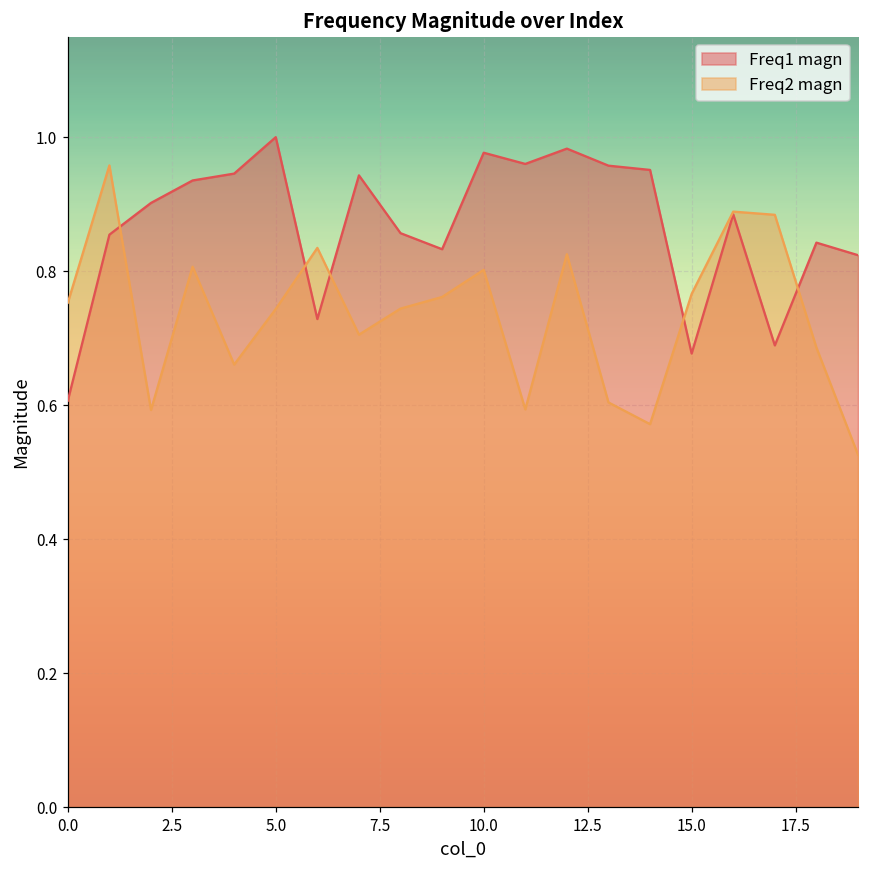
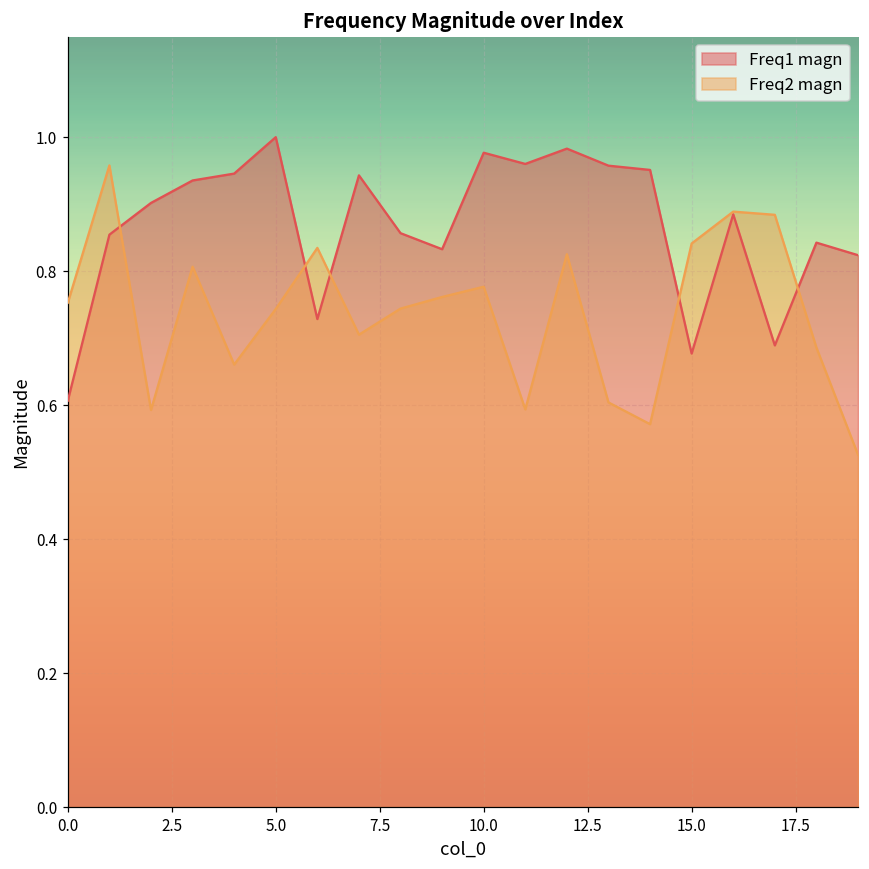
  {
    "Freq1 magn": {
      "0.0": 0.61,
      "5.0": 1.00,
      "10.0": 0.98,
      "15.0": 0.68
    },
    "Freq2 magn": {
      "0.0": 0.75,
      "5.0": 0.74,
-     "10.0": 0.80,
-     "15.0": 0.77
+     "10.0": 0.78,
+     "15.0": 0.84
    }
  }
